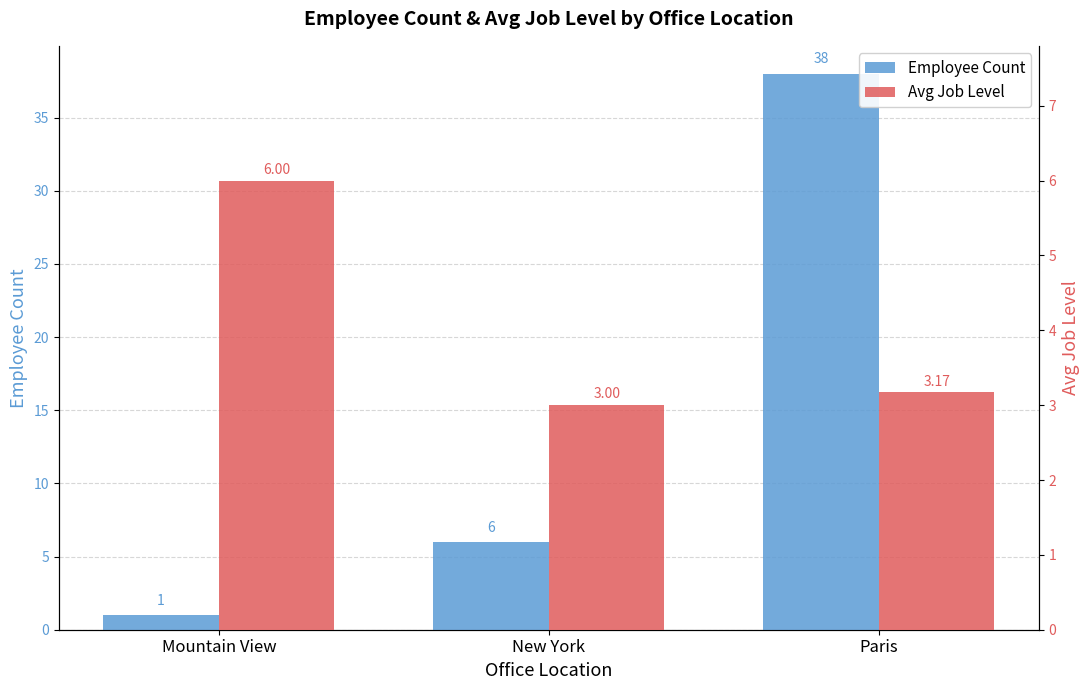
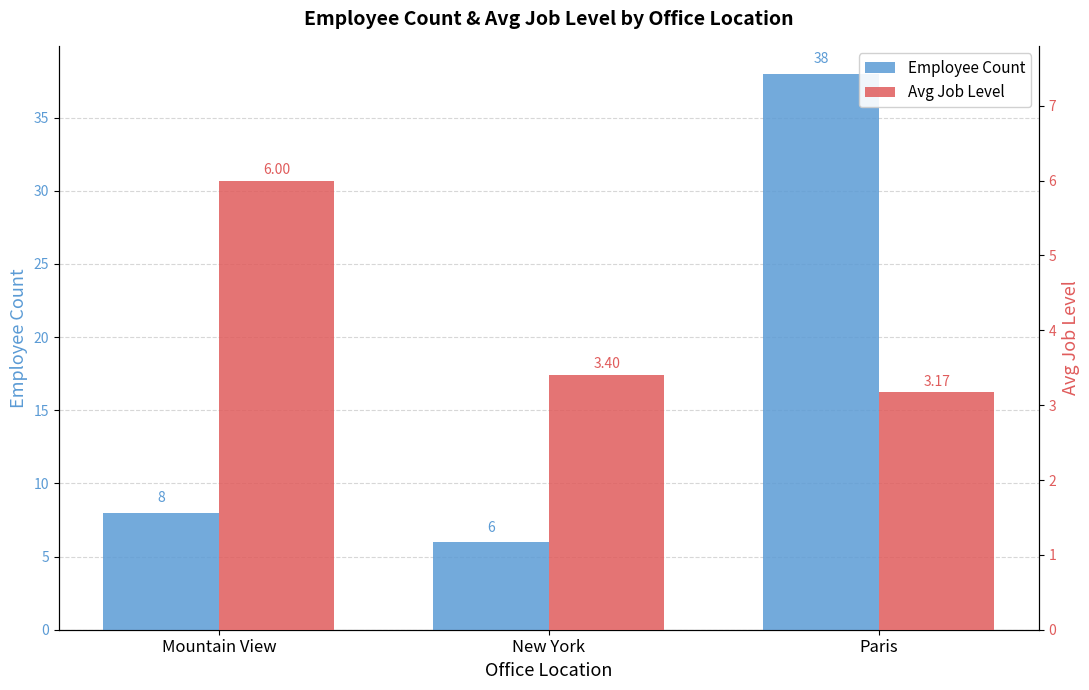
  {
    "Employee Count": {
-     "Mountain View": 1,
+     "Mountain View": 8,
      "New York": 6,
      "Paris": 38
    },
    "Avg Job Level": {
      "Mountain View": 6.00,
-     "New York": 3.00,
+     "New York": 3.40,
      "Paris": 3.17
    }
  }
